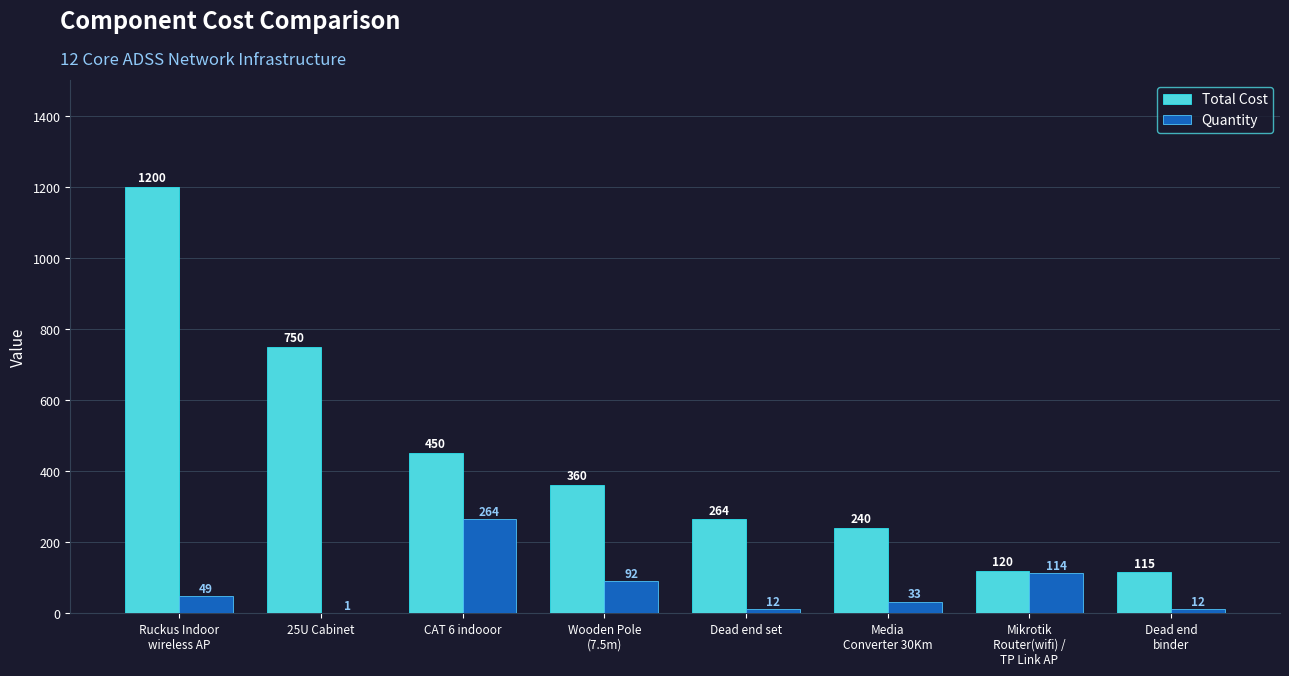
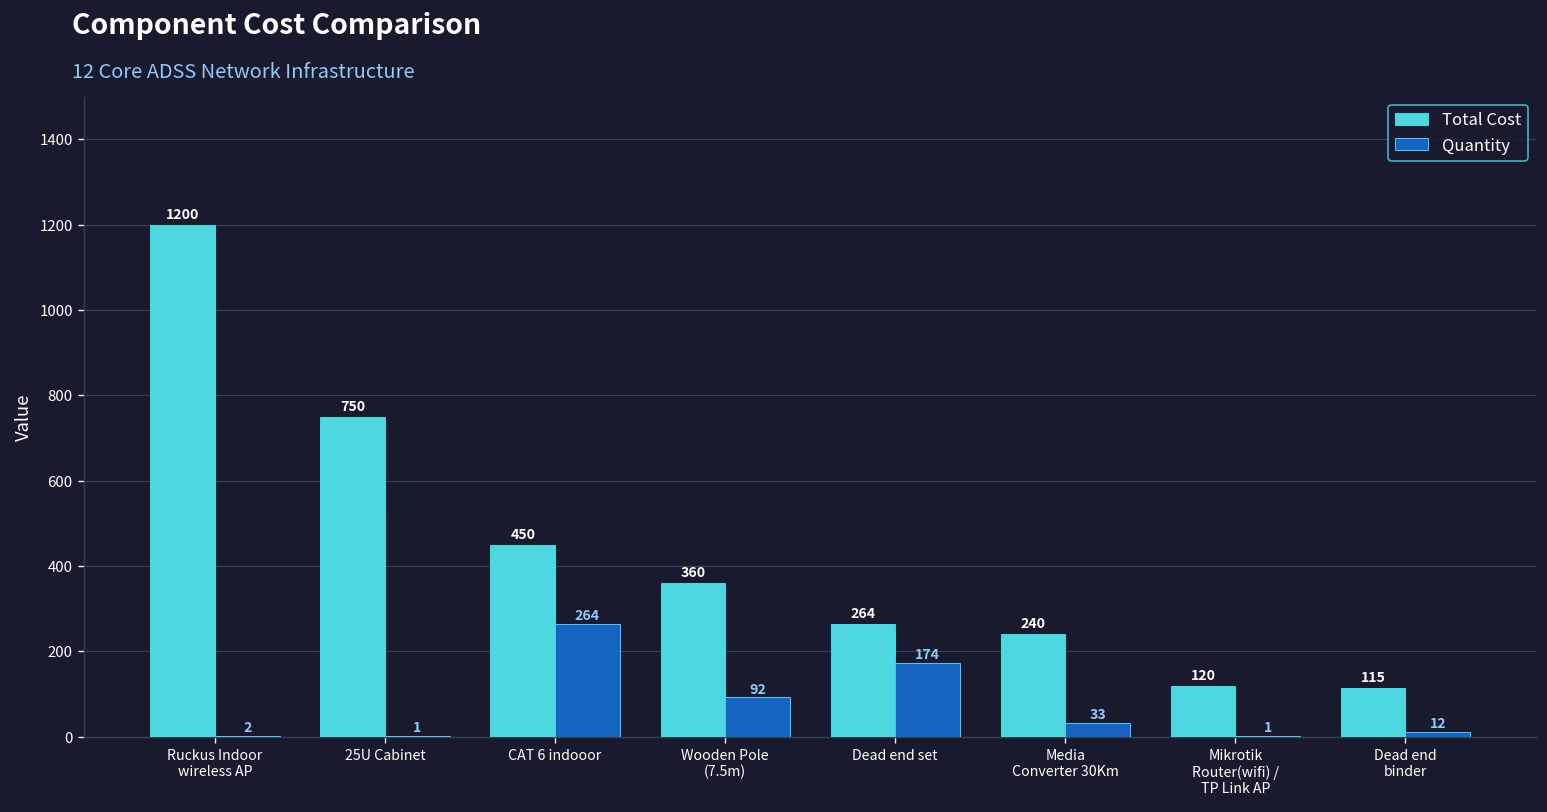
  {
    "Total Cost": {
      "Ruckus Indoor wireless AP": 1200,
      "25U Cabinet": 750,
      "CAT 6 indooor": 450,
      "Wooden Pole (7.5m)": 360,
      "Dead end set": 264,
      "Media Converter 30Km": 240,
      "Mikrotik Router(wifi) / TP Link AP": 120,
      "Dead end binder": 115
    },
    "Quantity": {
-     "Ruckus Indoor wireless AP": 49,
+     "Ruckus Indoor wireless AP": 2,
      "25U Cabinet": 1,
      "CAT 6 indooor": 264,
      "Wooden Pole (7.5m)": 92,
-     "Dead end set": 12,
+     "Dead end set": 174,
      "Media Converter 30Km": 33,
-     "Mikrotik Router(wifi) / TP Link AP": 114,
+     "Mikrotik Router(wifi) / TP Link AP": 1,
      "Dead end binder": 12
    }
  }
